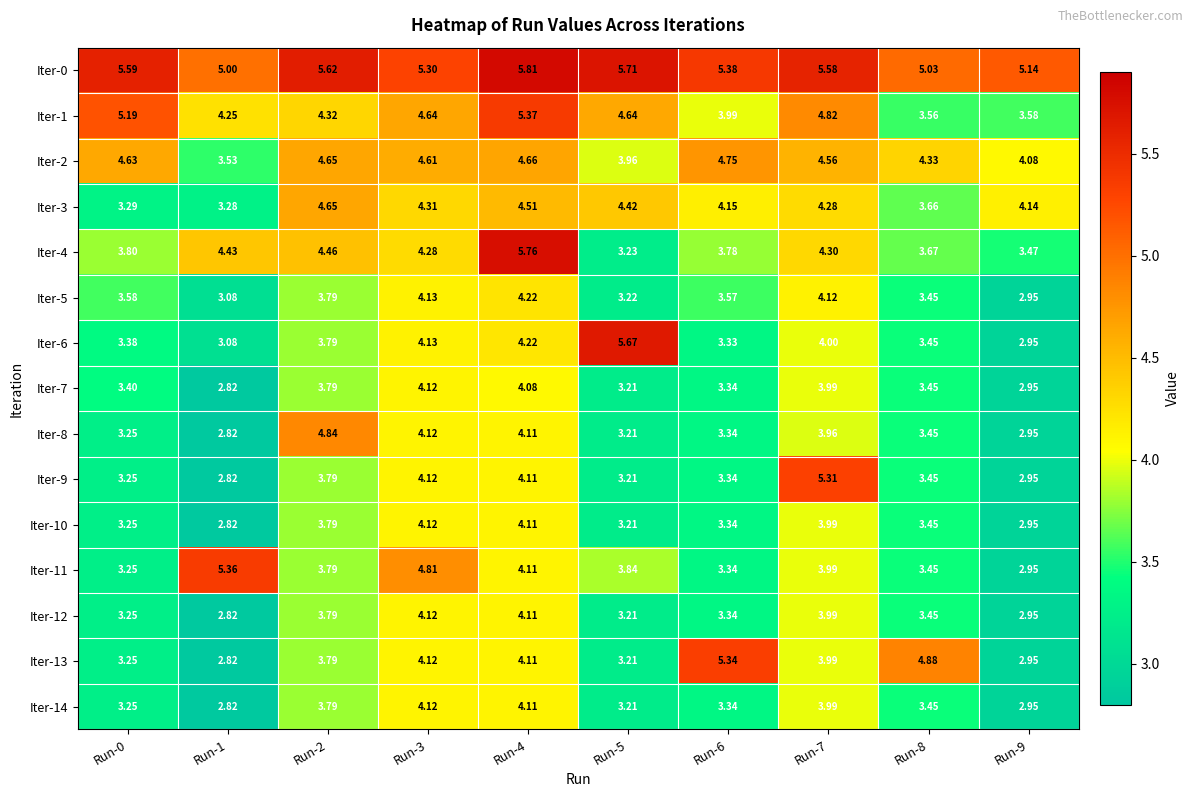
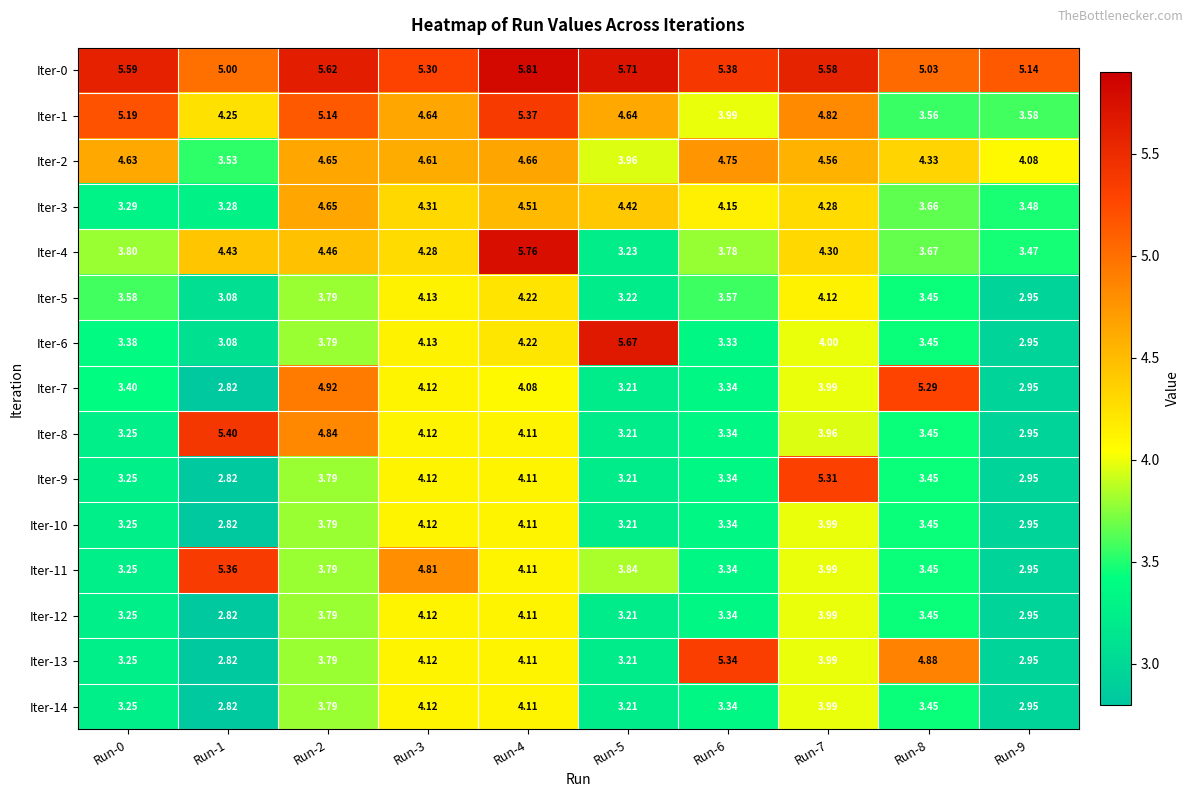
  {
    "Iter-0": {
      "Run-0": 5.59,
      "Run-1": 5.00,
      "Run-2": 5.62,
      "Run-3": 5.30,
      "Run-4": 5.81,
      "Run-5": 5.71,
      "Run-6": 5.38,
      "Run-7": 5.58,
      "Run-8": 5.03,
      "Run-9": 5.14
    },
    "Iter-1": {
      "Run-0": 5.19,
      "Run-1": 4.25,
-     "Run-2": 4.32,
+     "Run-2": 5.14,
      "Run-3": 4.64,
      "Run-4": 5.37,
      "Run-5": 4.64,
      "Run-6": 3.99,
      "Run-7": 4.82,
      "Run-8": 3.56,
      "Run-9": 3.58
    },
    "Iter-2": {
      "Run-0": 4.63,
      "Run-1": 3.53,
      "Run-2": 4.65,
      "Run-3": 4.61,
      "Run-4": 4.66,
      "Run-5": 3.96,
      "Run-6": 4.75,
      "Run-7": 4.56,
      "Run-8": 4.33,
      "Run-9": 4.08
    },
    "Iter-3": {
      "Run-0": 3.29,
      "Run-1": 3.28,
      "Run-2": 4.65,
      "Run-3": 4.31,
      "Run-4": 4.51,
      "Run-5": 4.42,
      "Run-6": 4.15,
      "Run-7": 4.28,
      "Run-8": 3.66,
-     "Run-9": 4.14
+     "Run-9": 3.48
    },
    "Iter-4": {
      "Run-0": 3.80,
      "Run-1": 4.43,
      "Run-2": 4.46,
      "Run-3": 4.28,
      "Run-4": 5.76,
      "Run-5": 3.23,
      "Run-6": 3.78,
      "Run-7": 4.30,
      "Run-8": 3.67,
      "Run-9": 3.47
    },
    "Iter-5": {
      "Run-0": 3.58,
      "Run-1": 3.08,
      "Run-2": 3.79,
      "Run-3": 4.13,
      "Run-4": 4.22,
      "Run-5": 3.22,
      "Run-6": 3.57,
      "Run-7": 4.12,
      "Run-8": 3.45,
      "Run-9": 2.95
    },
    "Iter-6": {
      "Run-0": 3.38,
      "Run-1": 3.08,
      "Run-2": 3.79,
      "Run-3": 4.13,
      "Run-4": 4.22,
      "Run-5": 5.67,
      "Run-6": 3.33,
      "Run-7": 4.00,
      "Run-8": 3.45,
      "Run-9": 2.95
    },
    "Iter-7": {
      "Run-0": 3.40,
      "Run-1": 2.82,
-     "Run-2": 3.79,
+     "Run-2": 4.92,
      "Run-3": 4.12,
      "Run-4": 4.08,
      "Run-5": 3.21,
      "Run-6": 3.34,
      "Run-7": 3.99,
-     "Run-8": 3.45,
+     "Run-8": 5.29,
      "Run-9": 2.95
    },
    "Iter-8": {
      "Run-0": 3.25,
-     "Run-1": 2.82,
+     "Run-1": 5.40,
      "Run-2": 4.84,
      "Run-3": 4.12,
      "Run-4": 4.11,
      "Run-5": 3.21,
      "Run-6": 3.34,
      "Run-7": 3.96,
      "Run-8": 3.45,
      "Run-9": 2.95
    },
    "Iter-9": {
      "Run-0": 3.25,
      "Run-1": 2.82,
      "Run-2": 3.79,
      "Run-3": 4.12,
      "Run-4": 4.11,
      "Run-5": 3.21,
      "Run-6": 3.34,
      "Run-7": 5.31,
      "Run-8": 3.45,
      "Run-9": 2.95
    },
    "Iter-10": {
      "Run-0": 3.25,
      "Run-1": 2.82,
      "Run-2": 3.79,
      "Run-3": 4.12,
      "Run-4": 4.11,
      "Run-5": 3.21,
      "Run-6": 3.34,
      "Run-7": 3.99,
      "Run-8": 3.45,
      "Run-9": 2.95
    },
    "Iter-11": {
      "Run-0": 3.25,
      "Run-1": 5.36,
      "Run-2": 3.79,
      "Run-3": 4.81,
      "Run-4": 4.11,
      "Run-5": 3.84,
      "Run-6": 3.34,
      "Run-7": 3.99,
      "Run-8": 3.45,
      "Run-9": 2.95
    },
    "Iter-12": {
      "Run-0": 3.25,
      "Run-1": 2.82,
      "Run-2": 3.79,
      "Run-3": 4.12,
      "Run-4": 4.11,
      "Run-5": 3.21,
      "Run-6": 3.34,
      "Run-7": 3.99,
      "Run-8": 3.45,
      "Run-9": 2.95
    },
    "Iter-13": {
      "Run-0": 3.25,
      "Run-1": 2.82,
      "Run-2": 3.79,
      "Run-3": 4.12,
      "Run-4": 4.11,
      "Run-5": 3.21,
      "Run-6": 5.34,
      "Run-7": 3.99,
      "Run-8": 4.88,
      "Run-9": 2.95
    },
    "Iter-14": {
      "Run-0": 3.25,
      "Run-1": 2.82,
      "Run-2": 3.79,
      "Run-3": 4.12,
      "Run-4": 4.11,
      "Run-5": 3.21,
      "Run-6": 3.34,
      "Run-7": 3.99,
      "Run-8": 3.45,
      "Run-9": 2.95
    }
  }
